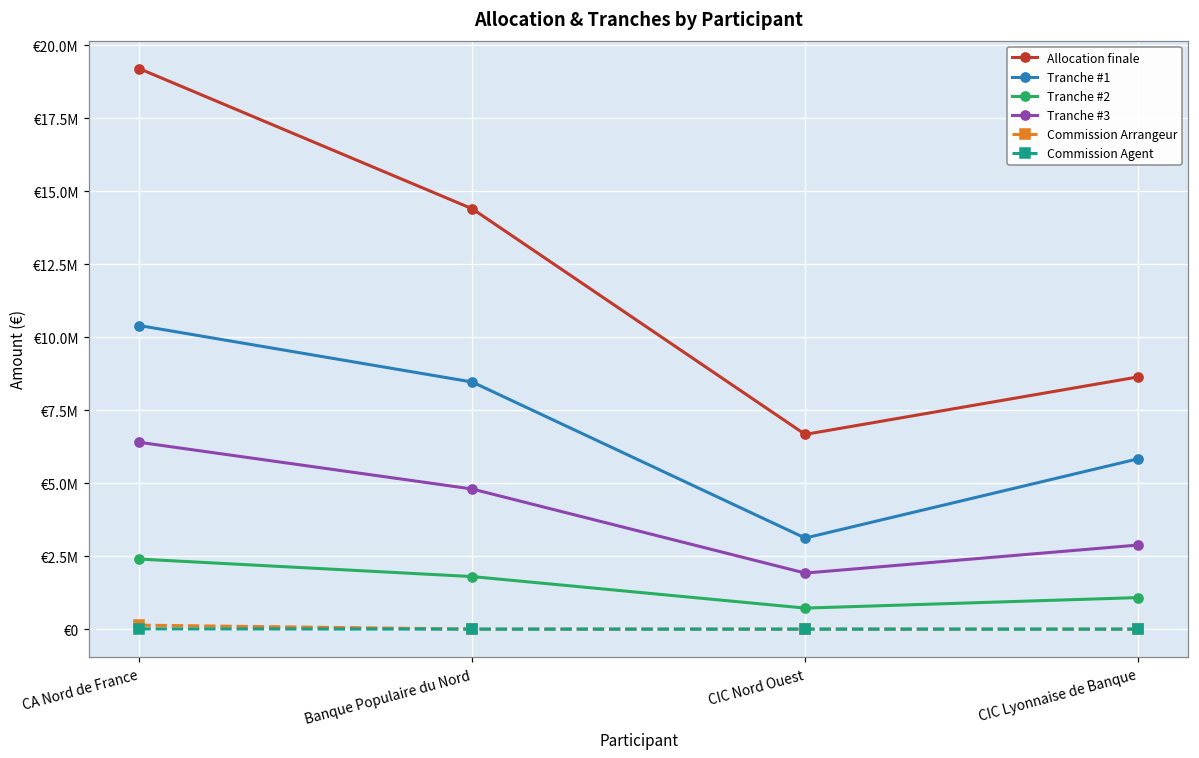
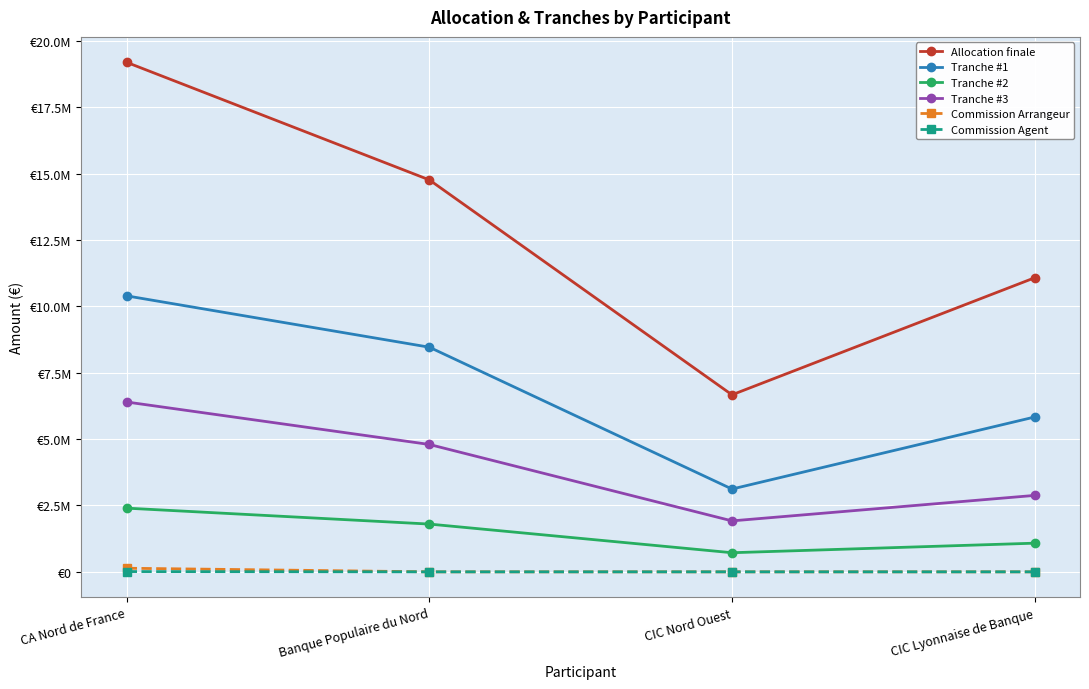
  {
    "Allocation finale": {
      "CA Nord de France": "€19200000",
-     "Banque Populaire du Nord": "€14400000",
+     "Banque Populaire du Nord": "€14800000",
      "CIC Nord Ouest": "€6700000",
-     "CIC Lyonnaise de Banque": "€8600000"
+     "CIC Lyonnaise de Banque": "€11100000"
    },
    "Tranche #1": {
      "CA Nord de France": "€10400000",
      "Banque Populaire du Nord": "€8500000",
      "CIC Nord Ouest": "€3100000",
      "CIC Lyonnaise de Banque": "€5800000"
    },
    "Tranche #3": {
      "CA Nord de France": "€6400000",
      "Banque Populaire du Nord": "€4800000",
      "CIC Nord Ouest": "€1900000",
      "CIC Lyonnaise de Banque": "€2900000"
    },
    "Commission Arrangeur": {
      "CA Nord de France": "€100000"
    }
  }
